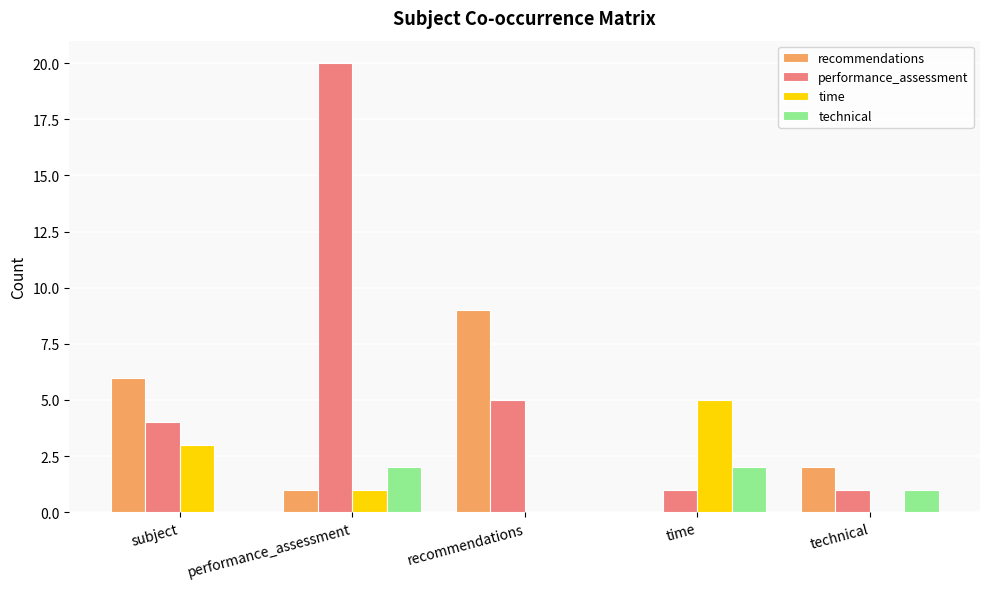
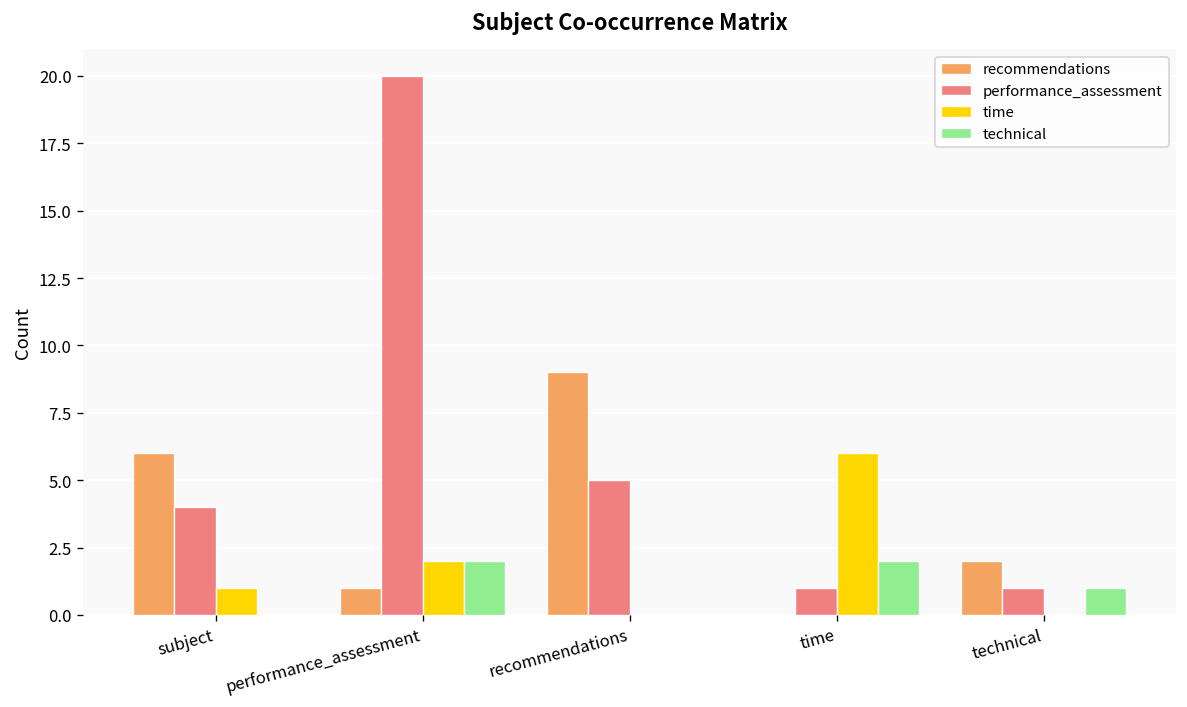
  {
    "time": {
-     "subject": 3,
-     "performance_assessment": 1,
+     "subject": 1,
+     "performance_assessment": 2,
      "recommendations": 0,
-     "time": 5,
+     "time": 6,
      "technical": 0
    },
    "technical": {
      "subject": 0,
      "performance_assessment": 2,
      "recommendations": 0,
      "time": 2,
      "technical": 1
    }
  }
